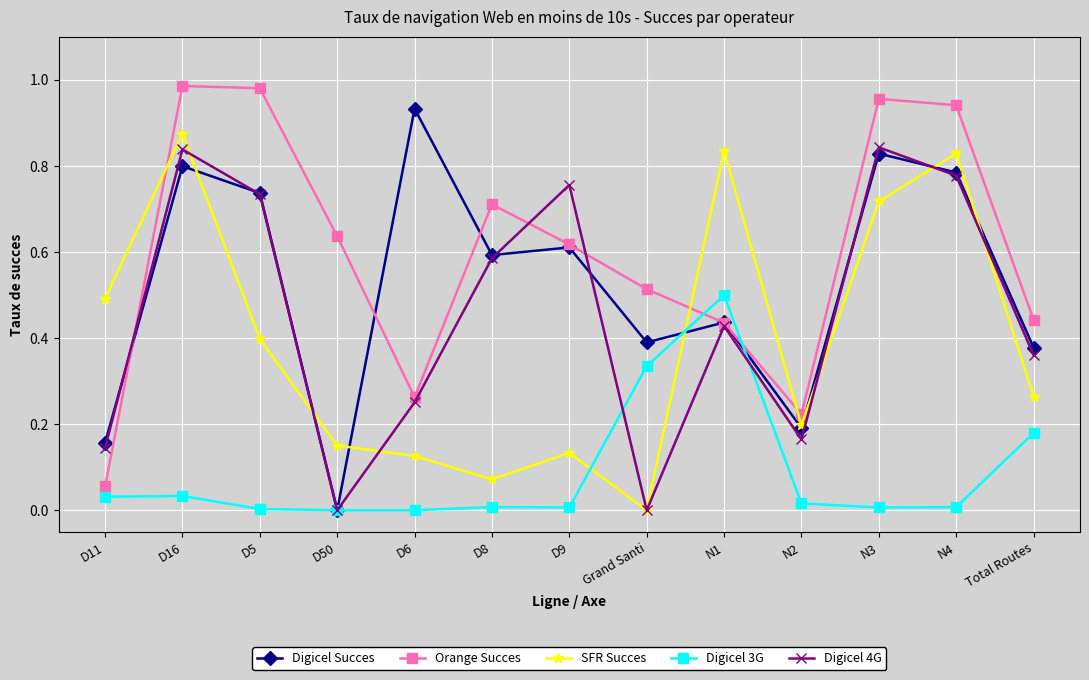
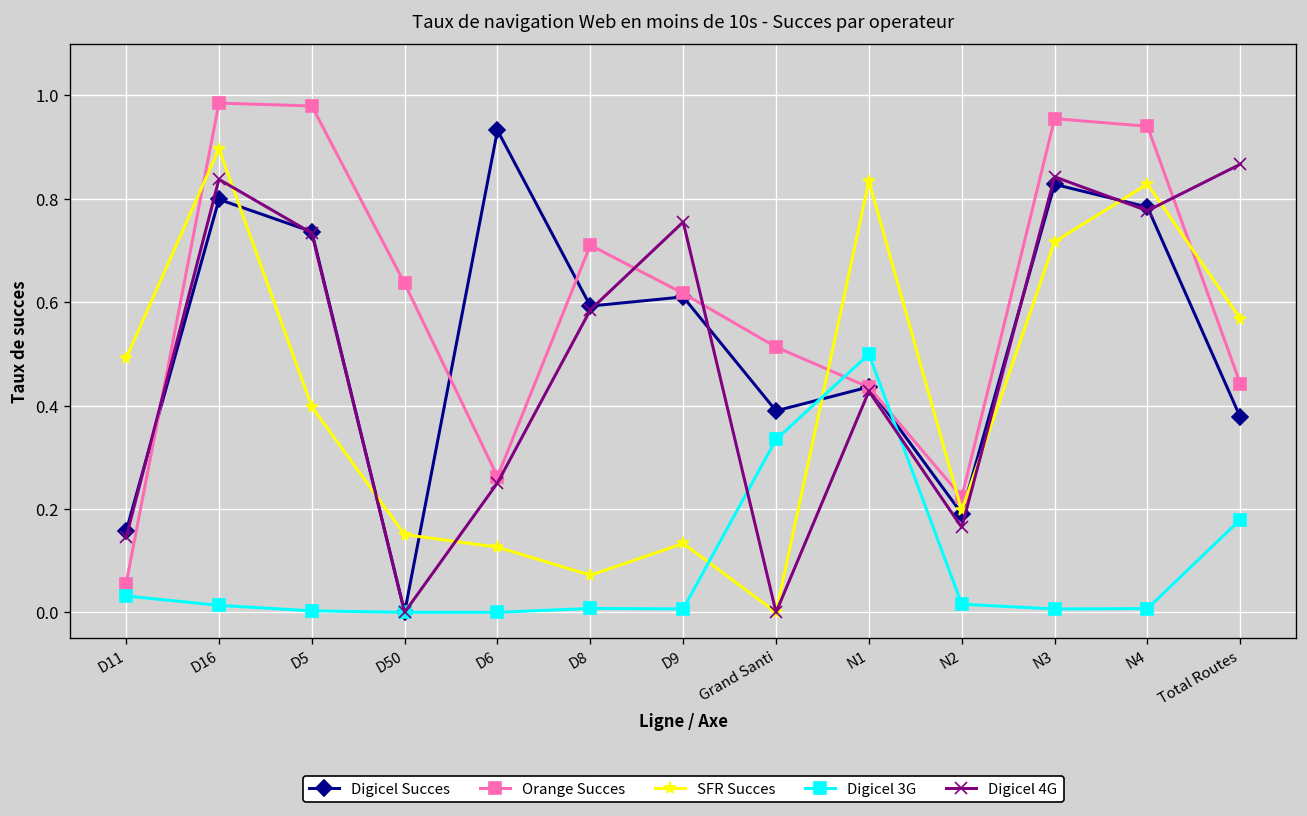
  {
    "Digicel Succes": {
      "D11": 0.16,
      "D16": 0.80,
      "D6": 0.93,
      "D8": 0.59,
      "D9": 0.61,
      "Grand Santi": 0.39,
      "N3": 0.83,
      "N4": 0.78,
      "Total Routes": 0.38
    },
    "Orange Succes": {
      "D11": 0.06,
      "D16": 0.99,
      "D5": 0.98,
      "D50": 0.64,
      "D6": 0.26,
      "D8": 0.71,
      "D9": 0.62,
      "Grand Santi": 0.51,
      "N2": 0.22,
      "N3": 0.96,
      "N4": 0.94,
      "Total Routes": 0.44
    },
    "SFR Succes": {
      "D11": 0.49,
-     "D16": 0.87,
+     "D16": 0.90,
      "D5": 0.40,
      "D50": 0.15,
      "D6": 0.13,
      "D8": 0.07,
      "D9": 0.13,
      "N1": 0.83,
      "N3": 0.72,
      "N4": 0.83,
-     "Total Routes": 0.26
+     "Total Routes": 0.57
    },
    "Digicel 3G": {
      "D11": 0.03,
-     "D16": 0.03,
+     "D16": 0.01,
      "D5": 0.00,
      "D6": 0.00,
      "D8": 0.01,
      "D9": 0.01,
      "Grand Santi": 0.33,
      "N1": 0.50,
      "N2": 0.02,
      "N3": 0.01,
      "N4": 0.01,
      "Total Routes": 0.18
    },
    "Digicel 4G": {
      "D11": 0.14,
      "D16": 0.84,
      "D6": 0.25,
      "D8": 0.59,
      "D9": 0.76,
      "N1": 0.43,
      "N2": 0.16,
      "N3": 0.84,
      "N4": 0.78,
-     "Total Routes": 0.36
+     "Total Routes": 0.87
    }
  }
